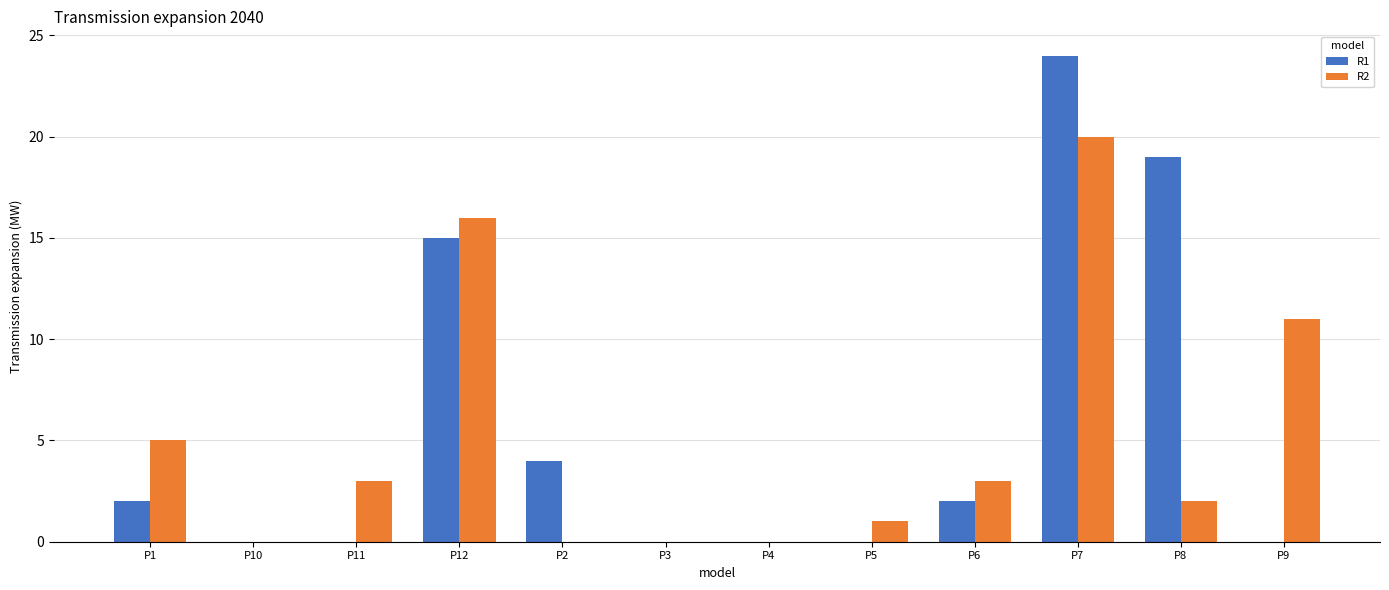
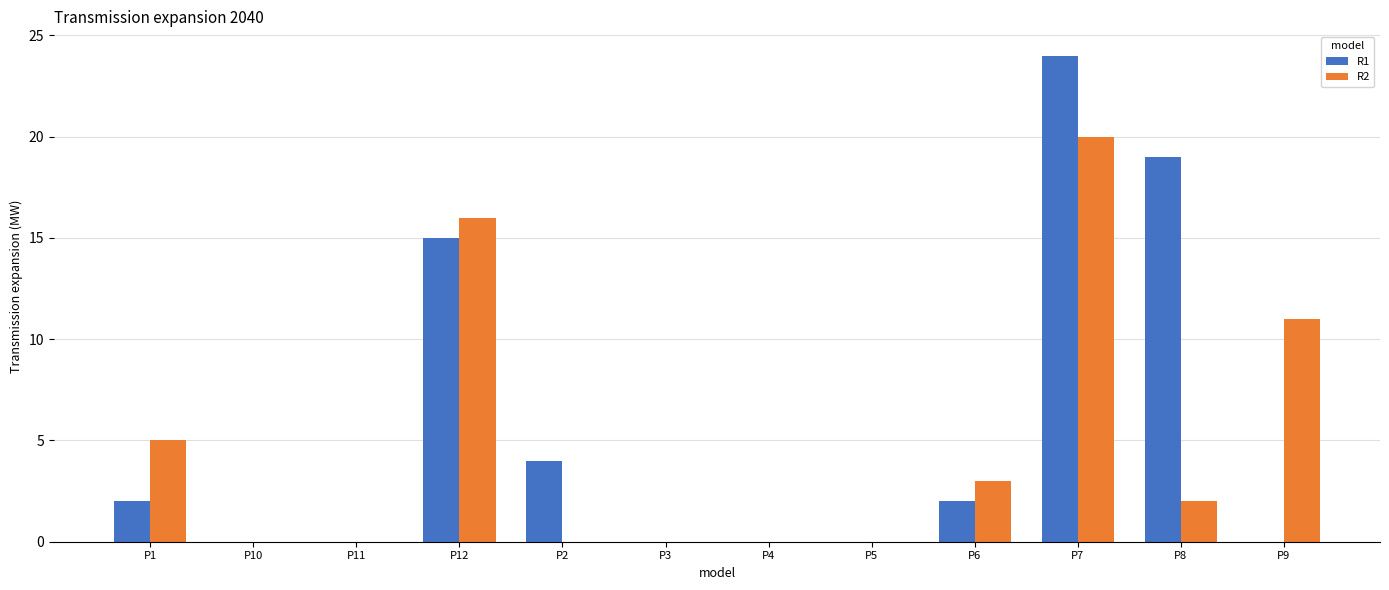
  {
    "R1": {
      "P1": 2,
      "P10": 0,
      "P11": 0,
      "P12": 15,
      "P2": 4,
      "P3": 0,
      "P4": 0,
      "P5": 0,
      "P6": 2,
      "P7": 24,
      "P8": 19,
      "P9": 0
    },
    "R2": {
      "P1": 5,
      "P10": 0,
-     "P11": 3,
+     "P11": 0,
      "P12": 16,
      "P2": 0,
      "P3": 0,
      "P4": 0,
-     "P5": 1,
+     "P5": 0,
      "P6": 3,
      "P7": 20,
      "P8": 2,
      "P9": 11
    }
  }
